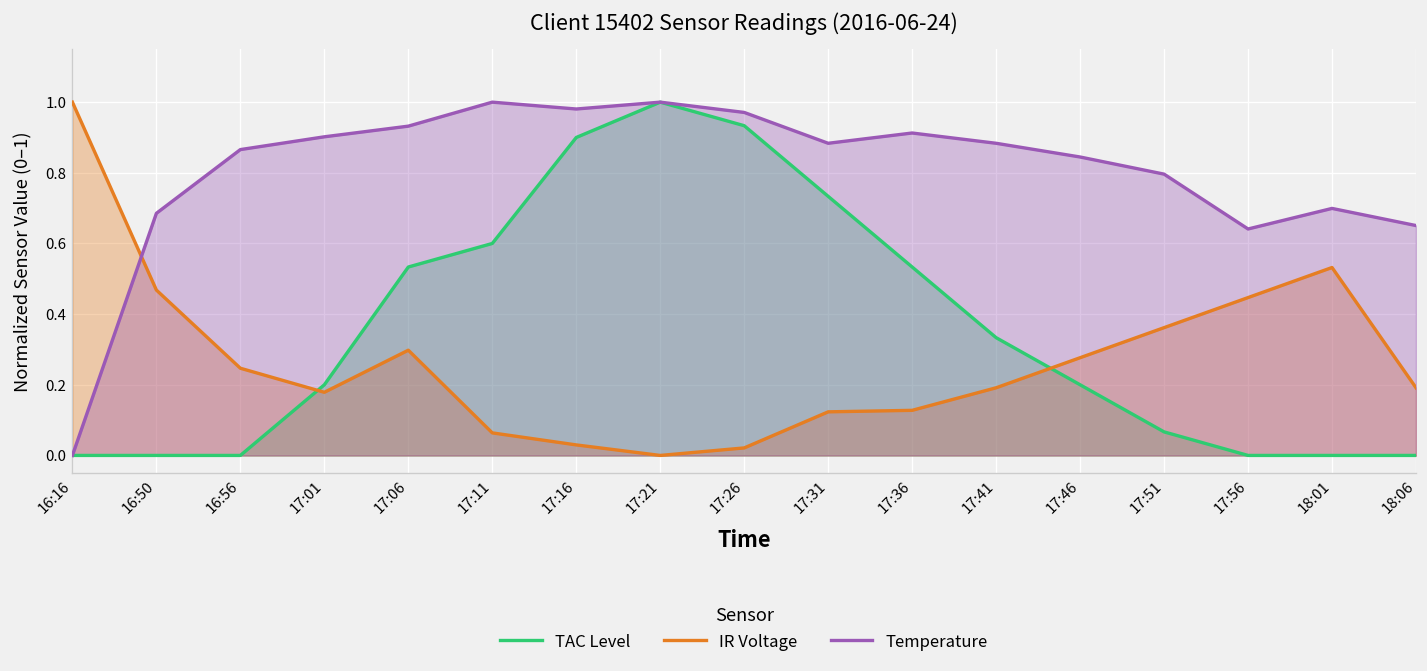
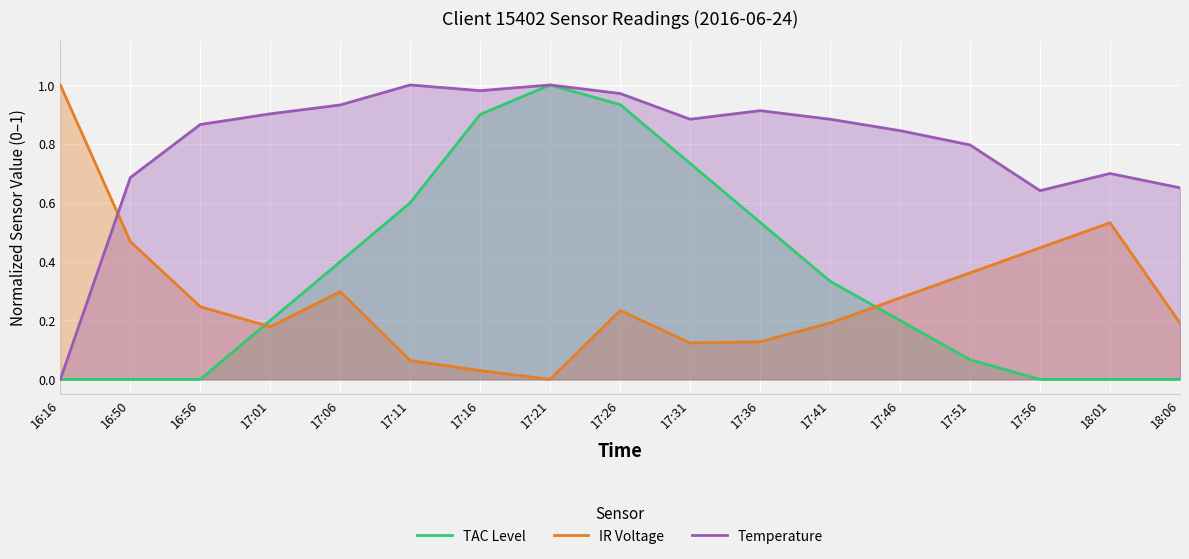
  {
    "TAC Level": {
      "16:50": 0.00,
      "16:56": 0.00,
      "17:01": 0.20,
-     "17:06": 0.53,
+     "17:06": 0.40,
      "17:11": 0.60,
      "17:16": 0.90,
      "17:26": 0.93,
      "17:31": 0.73,
      "17:36": 0.53,
      "17:41": 0.33,
      "17:46": 0.20,
      "17:51": 0.07,
      "17:56": 0.00,
      "18:01": 0.00,
      "18:06": 0.00
    },
    "IR Voltage": {
      "16:16": 1.00,
      "16:50": 0.47,
      "16:56": 0.25,
      "17:01": 0.18,
      "17:06": 0.30,
      "17:11": 0.06,
      "17:16": 0.03,
      "17:21": 0.00,
-     "17:26": 0.02,
+     "17:26": 0.23,
      "17:31": 0.12,
      "17:36": 0.13,
      "17:41": 0.19,
      "17:46": 0.28,
      "17:51": 0.36,
      "17:56": 0.45,
      "18:01": 0.53,
      "18:06": 0.19
    },
    "Temperature": {
      "16:50": 0.69,
      "16:56": 0.87,
      "17:01": 0.90,
      "17:06": 0.93,
      "17:11": 1.00,
      "17:16": 0.98,
      "17:26": 0.97,
      "17:31": 0.88,
      "17:36": 0.91,
      "17:41": 0.88,
      "17:46": 0.84,
      "17:51": 0.80,
      "17:56": 0.64,
      "18:01": 0.70,
      "18:06": 0.65
    }
  }
